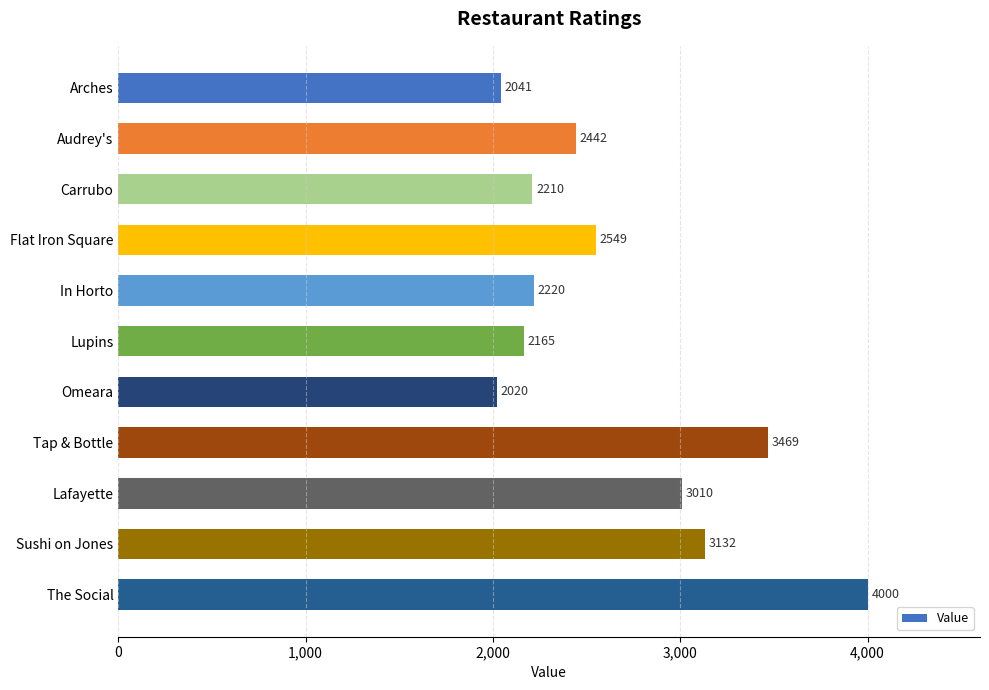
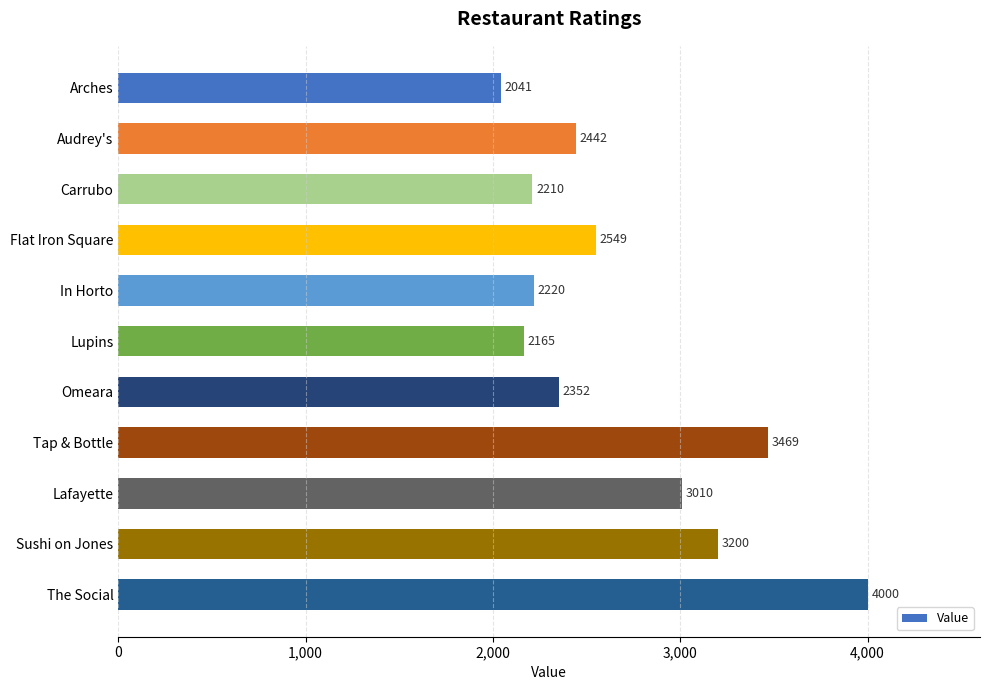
  {
    "Arches": 2041,
    "Audrey's": 2442,
    "Carrubo": 2210,
    "Flat Iron Square": 2549,
    "In Horto": 2220,
    "Lupins": 2165,
-   "Omeara": 2020,
+   "Omeara": 2352,
    "Tap & Bottle": 3469,
    "Lafayette": 3010,
-   "Sushi on Jones": 3132,
+   "Sushi on Jones": 3200,
    "The Social": 4000
  }
